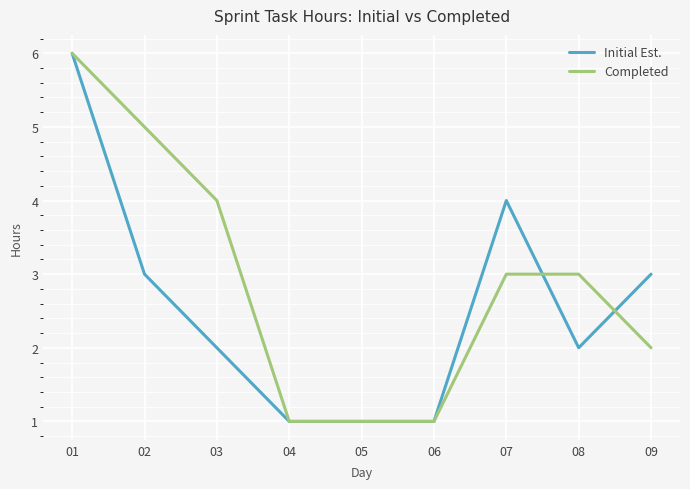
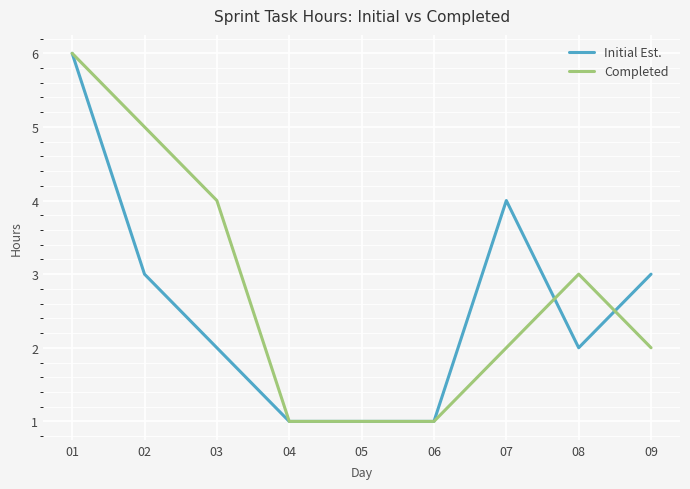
  {
    "Initial Est.": {
      "02": 3,
      "03": 2,
      "07": 4,
      "08": 2,
      "09": 3
    },
    "Completed": {
      "02": 5,
      "03": 4,
-     "07": 3,
+     "07": 2,
      "08": 3,
      "09": 2
    }
  }
